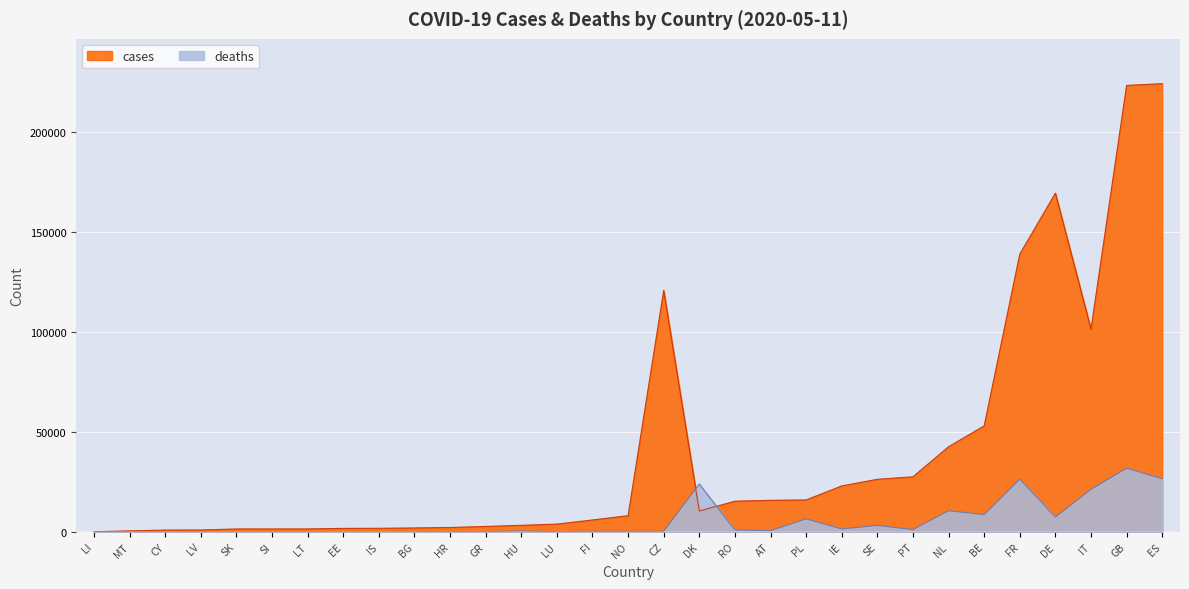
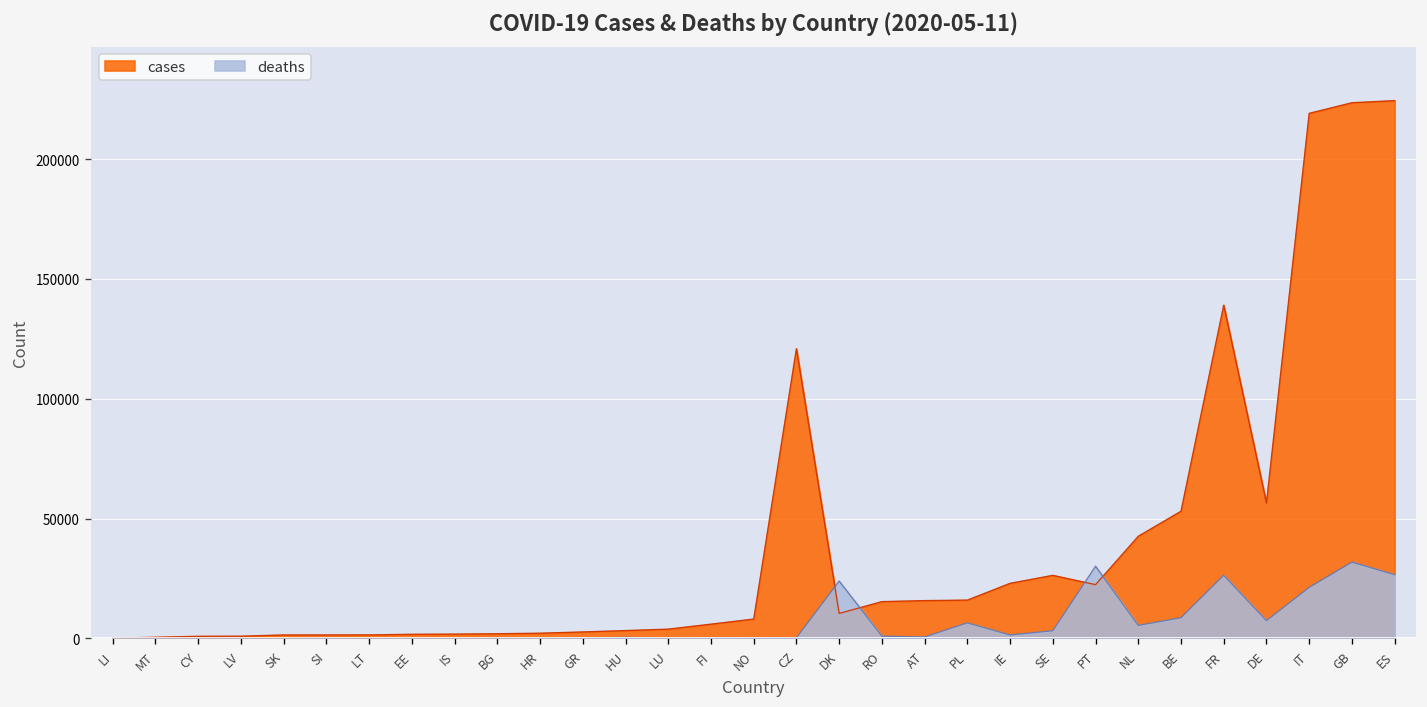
  {
    "cases": {
      "SK": 1000,
      "SI": 1000,
      "LT": 1000,
      "EE": 2000,
      "IS": 2000,
      "BG": 2000,
      "HR": 2000,
      "GR": 3000,
      "HU": 3000,
      "LU": 4000,
      "FI": 6000,
      "NO": 8000,
      "CZ": 121000,
      "DK": 10000,
      "RO": 15000,
      "AT": 16000,
      "PL": 16000,
      "IE": 23000,
      "SE": 26000,
-     "PT": 28000,
+     "PT": 22000,
      "NL": 43000,
      "BE": 53000,
      "FR": 139000,
-     "DE": 170000,
-     "IT": 101000,
+     "DE": 57000,
+     "IT": 219000,
      "GB": 223000,
      "ES": 224000
    },
    "deaths": {
      "SK": 0,
      "SI": 0,
      "LT": 0,
      "EE": 0,
      "IS": 0,
      "BG": 0,
      "HR": 0,
      "GR": 0,
      "HU": 0,
      "LU": 0,
      "FI": 0,
      "NO": 0,
      "CZ": 0,
      "DK": 24000,
      "RO": 1000,
      "AT": 1000,
      "PL": 7000,
      "IE": 1000,
      "SE": 3000,
-     "PT": 1000,
-     "NL": 11000,
+     "PT": 30000,
+     "NL": 5000,
      "BE": 9000,
      "FR": 26000,
      "DE": 7000,
      "IT": 21000,
      "GB": 32000,
      "ES": 27000
    }
  }
